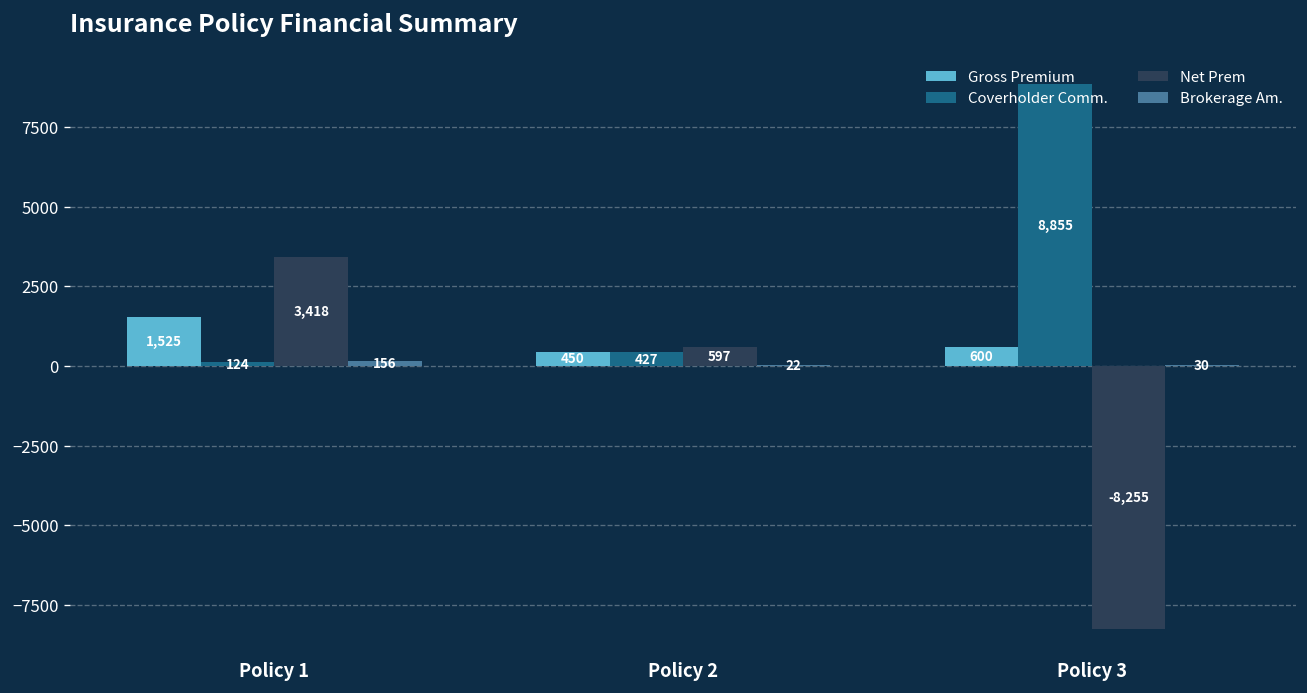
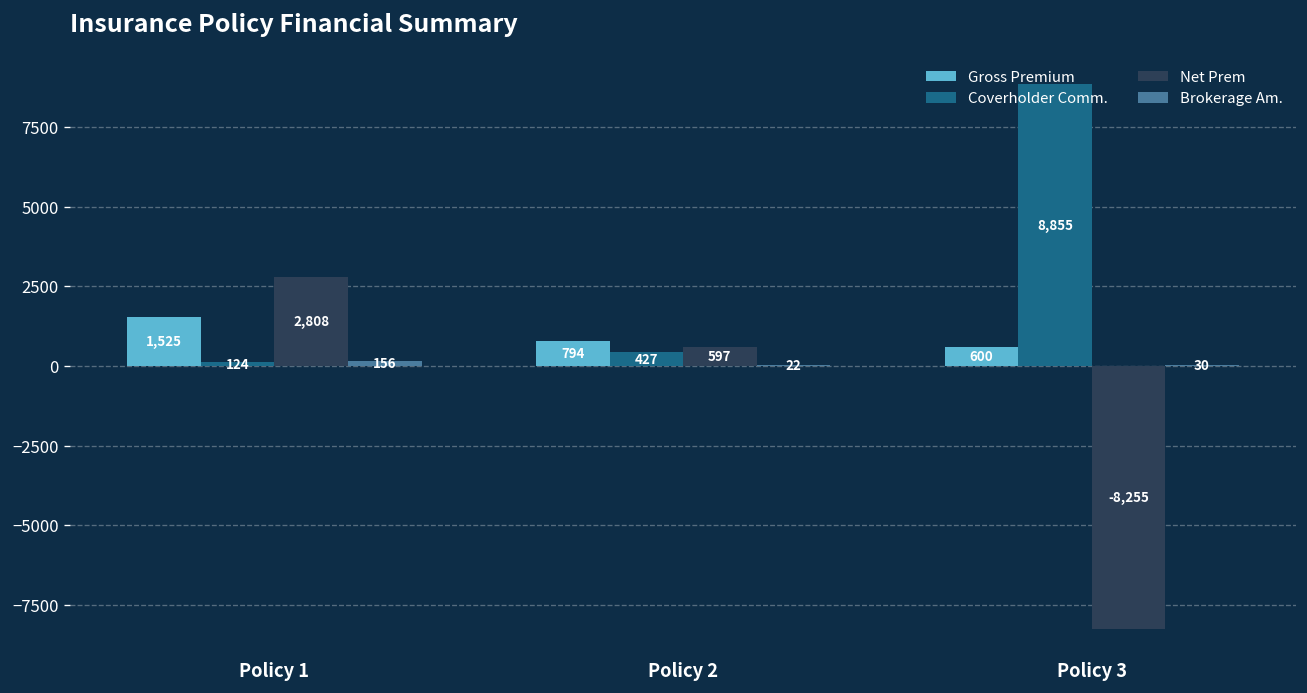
  {
    "Gross Premium": {
      "Policy 1": "1,525",
-     "Policy 2": "450",
+     "Policy 2": "794",
      "Policy 3": "600"
    },
    "Net Prem": {
-     "Policy 1": "3,418",
+     "Policy 1": "2,808",
      "Policy 2": "597",
      "Policy 3": "-8,255"
    }
  }
